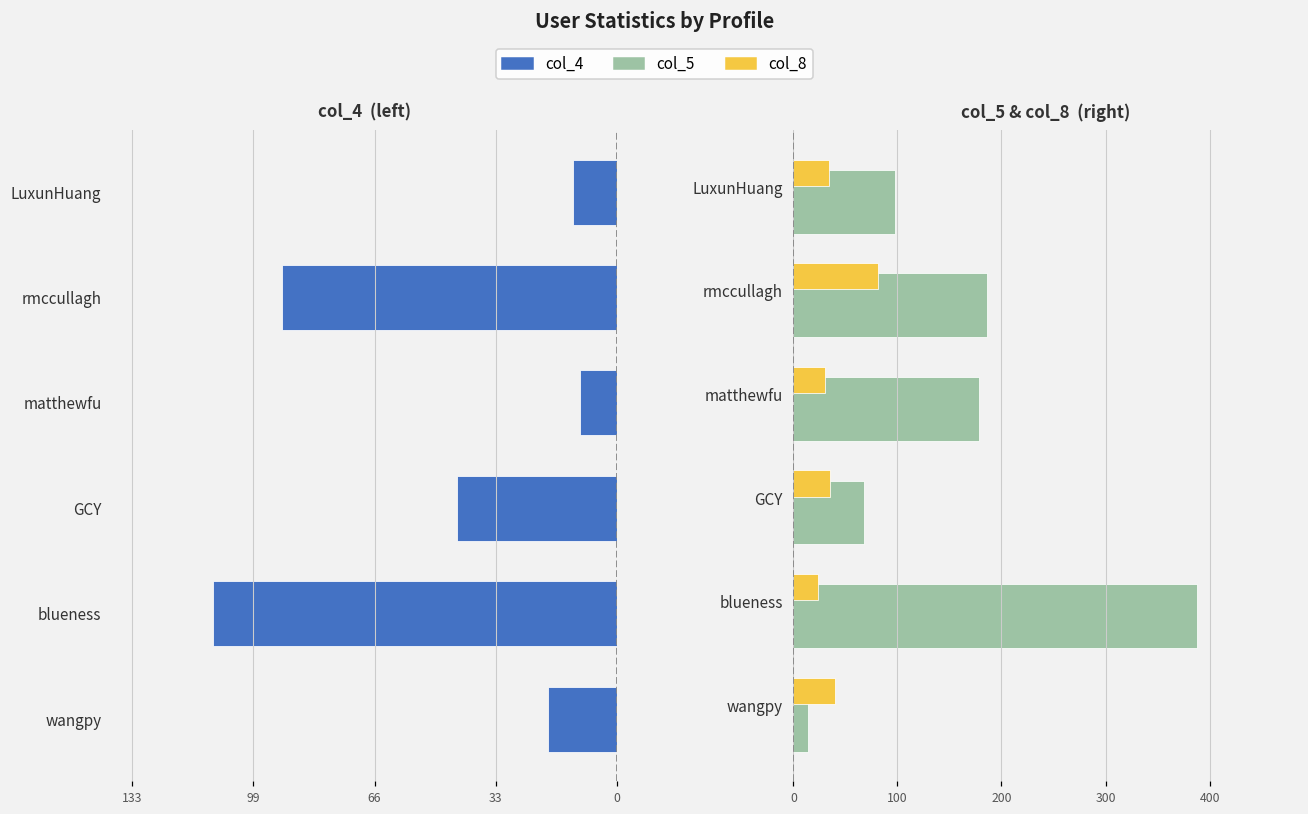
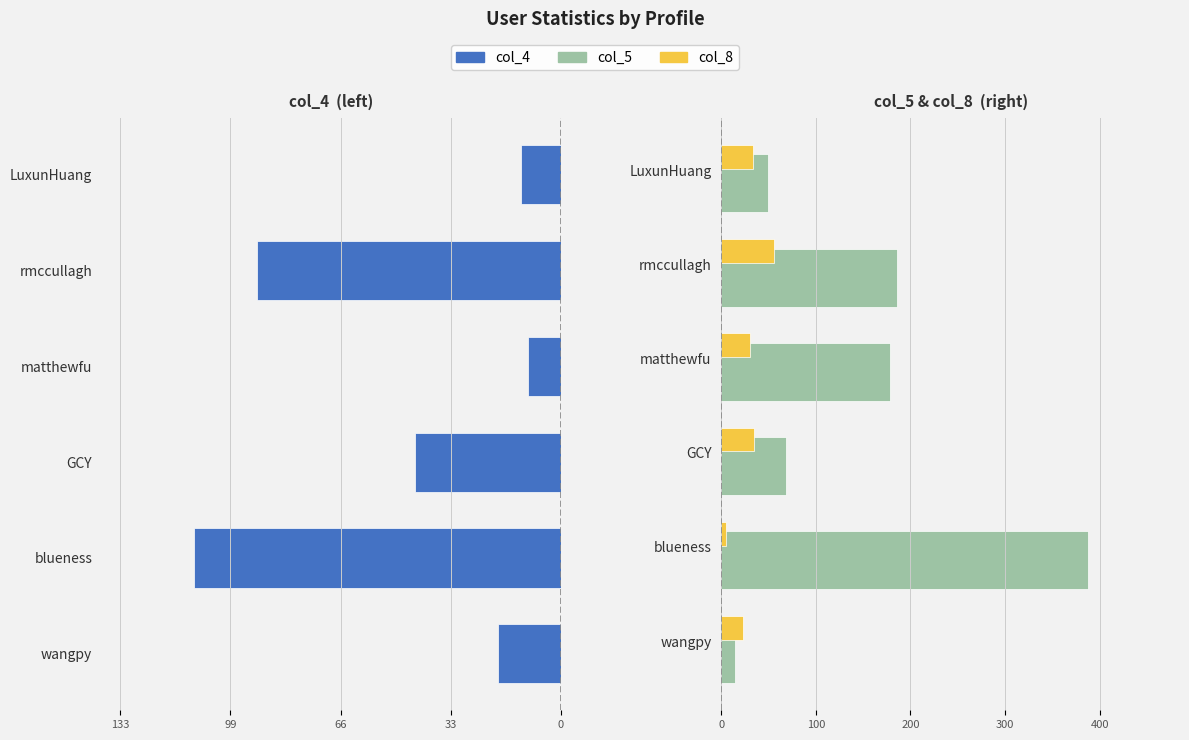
  {
    "col_5 & col_8 (right)": {
      "col_5": {
-       "LuxunHuang": 100,
+       "LuxunHuang": 50,
        "rmccullagh": 190,
        "matthewfu": 180,
        "GCY": 70,
        "blueness": 390,
        "wangpy": 10
      },
      "col_8": {
-       "rmccullagh": 80,
-       "blueness": 20,
-       "wangpy": 40
+       "rmccullagh": 60,
+       "blueness": 10,
+       "wangpy": 20
      }
    }
  }
